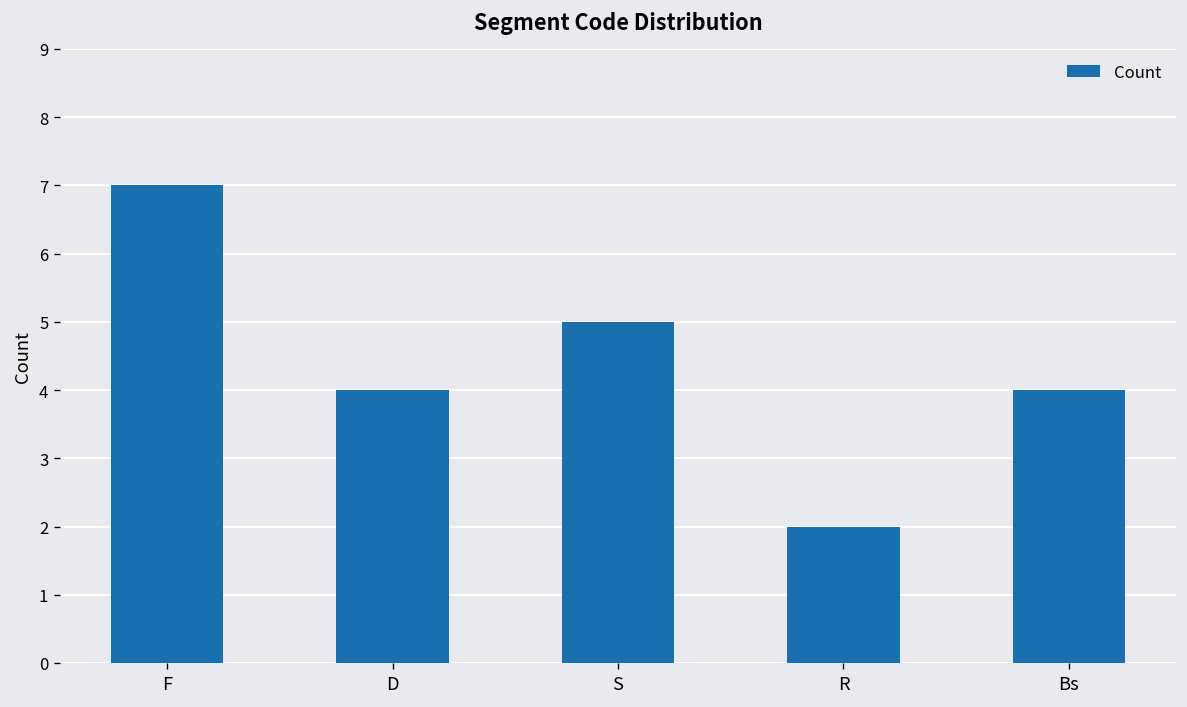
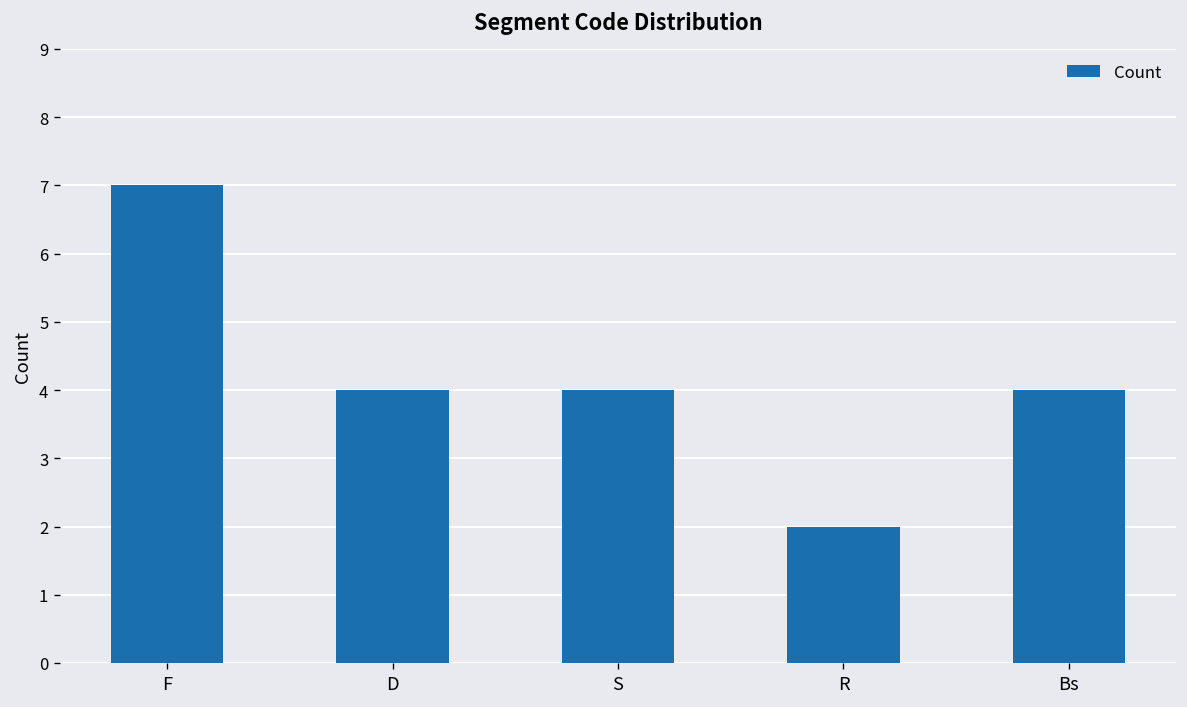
  {
    "F": 7,
    "D": 4,
-   "S": 5,
+   "S": 4,
    "R": 2,
    "Bs": 4
  }
